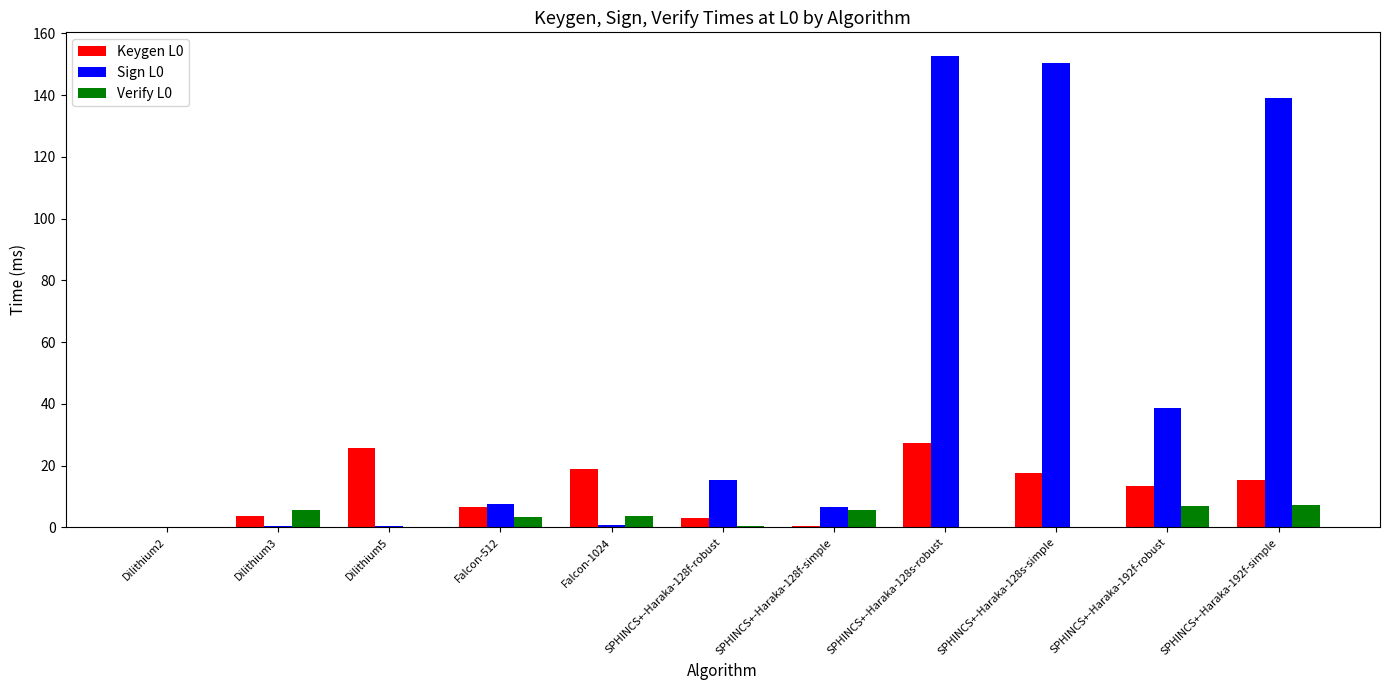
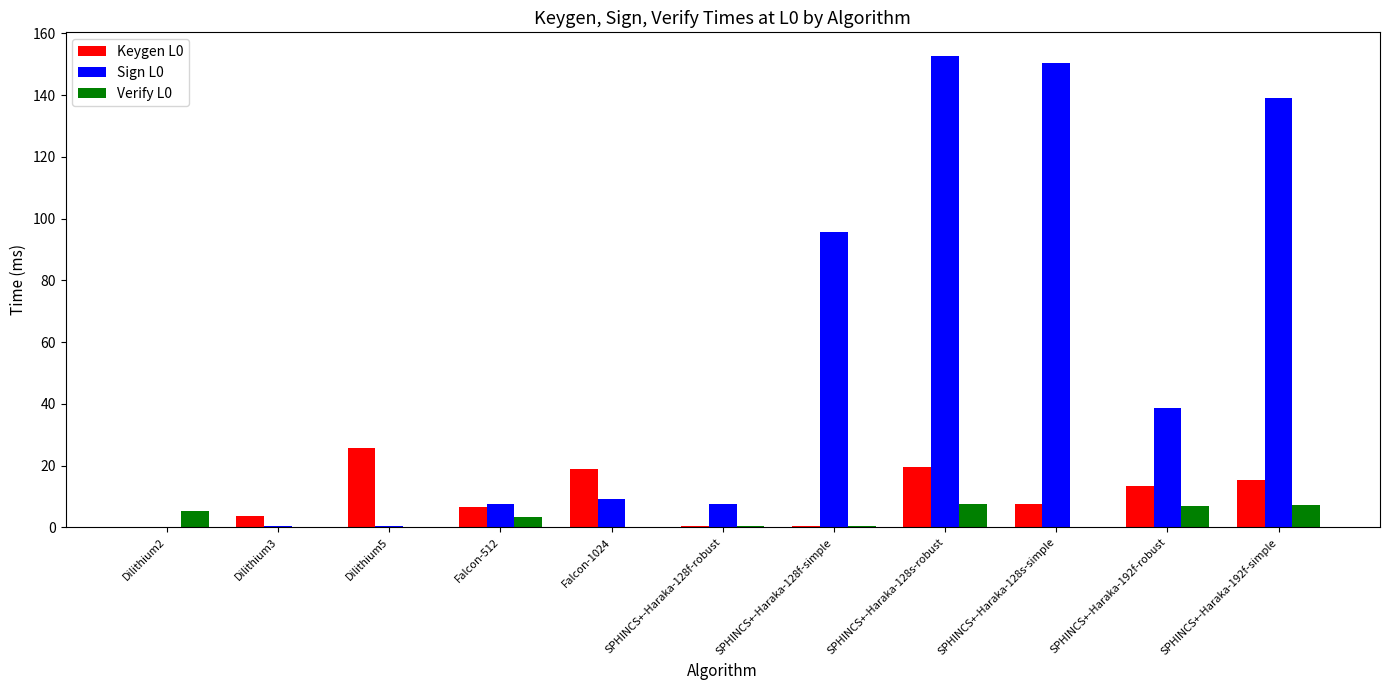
  {
    "Keygen L0": {
      "Dilithium3": 4,
      "Dilithium5": 26,
      "Falcon-512": 6,
      "Falcon-1024": 19,
-     "SPHINCS+-Haraka-128f-robust": 3,
-     "SPHINCS+-Haraka-128s-robust": 27,
-     "SPHINCS+-Haraka-128s-simple": 18,
+     "SPHINCS+-Haraka-128f-robust": 0,
+     "SPHINCS+-Haraka-128s-robust": 20,
+     "SPHINCS+-Haraka-128s-simple": 7,
      "SPHINCS+-Haraka-192f-robust": 13,
      "SPHINCS+-Haraka-192f-simple": 15
    },
    "Sign L0": {
      "Falcon-512": 7,
-     "Falcon-1024": 1,
-     "SPHINCS+-Haraka-128f-robust": 15,
-     "SPHINCS+-Haraka-128f-simple": 7,
+     "Falcon-1024": 9,
+     "SPHINCS+-Haraka-128f-robust": 8,
+     "SPHINCS+-Haraka-128f-simple": 96,
      "SPHINCS+-Haraka-128s-robust": 153,
      "SPHINCS+-Haraka-128s-simple": 150,
      "SPHINCS+-Haraka-192f-robust": 39,
      "SPHINCS+-Haraka-192f-simple": 139
    },
    "Verify L0": {
-     "Dilithium2": 0,
-     "Dilithium3": 6,
+     "Dilithium2": 5,
+     "Dilithium3": 0,
      "Falcon-512": 3,
-     "Falcon-1024": 4,
-     "SPHINCS+-Haraka-128f-simple": 6,
-     "SPHINCS+-Haraka-128s-robust": 0,
+     "Falcon-1024": 0,
+     "SPHINCS+-Haraka-128f-simple": 0,
+     "SPHINCS+-Haraka-128s-robust": 8,
      "SPHINCS+-Haraka-192f-robust": 7,
      "SPHINCS+-Haraka-192f-simple": 7
    }
  }
